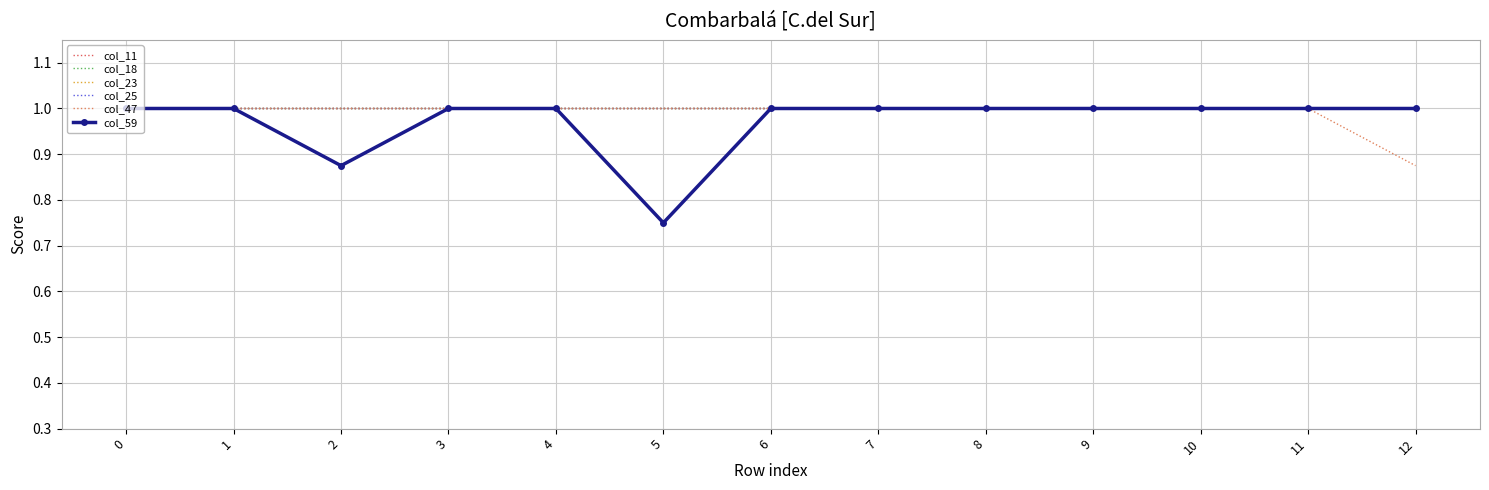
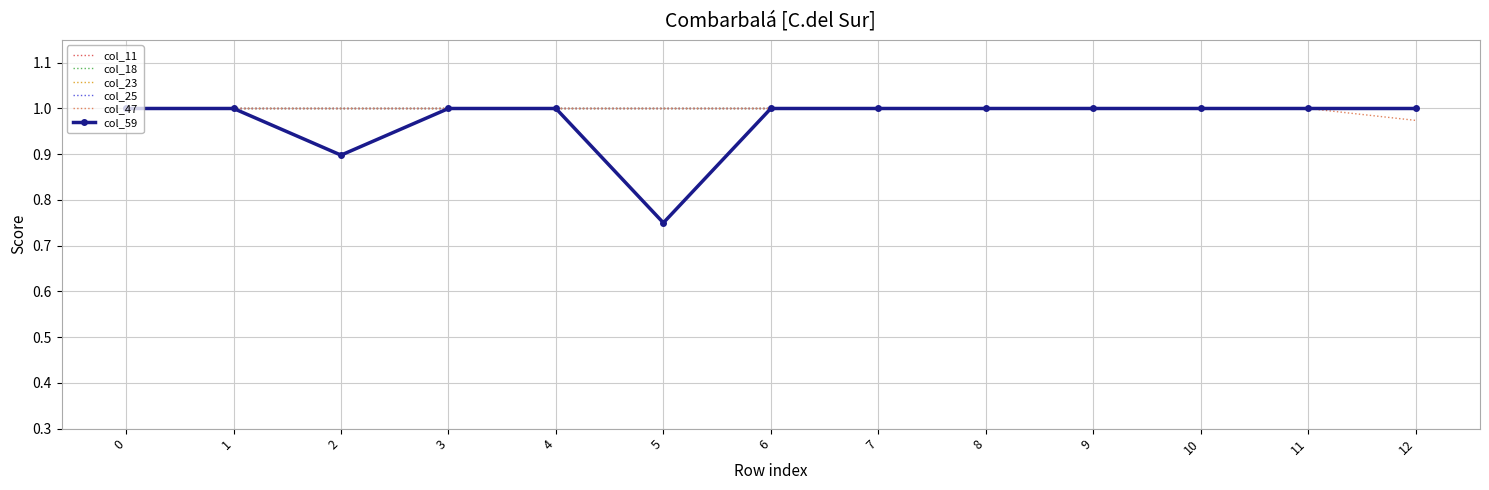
  {
    "col_47": {
-     "12": 0.88
+     "12": 0.97
    },
    "col_59": {
-     "2": 0.88,
+     "2": 0.90,
      "5": 0.75
    }
  }
